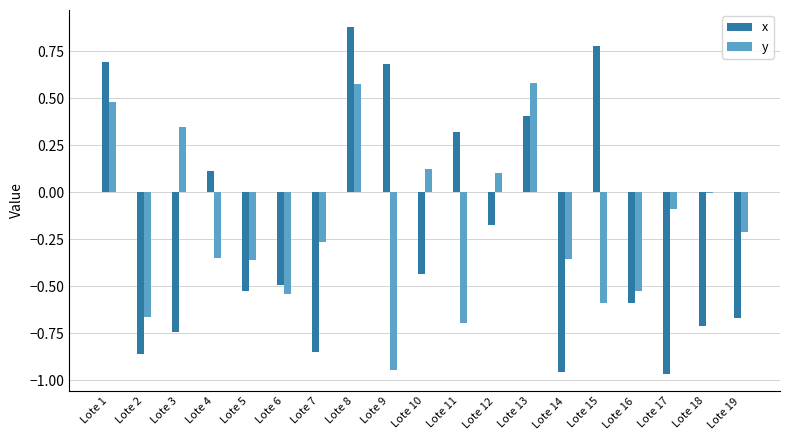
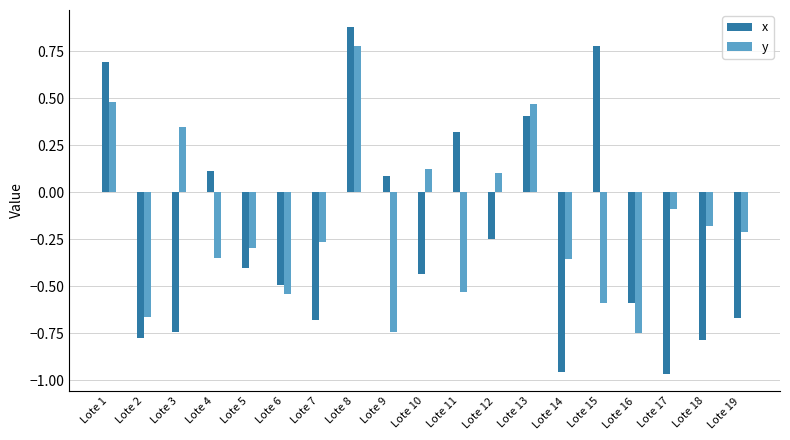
  {
    "x": {
      "Lote 1": 0.69,
-     "Lote 2": -0.86,
+     "Lote 2": -0.78,
      "Lote 3": -0.74,
      "Lote 4": 0.11,
-     "Lote 5": -0.52,
+     "Lote 5": -0.40,
      "Lote 6": -0.50,
-     "Lote 7": -0.85,
+     "Lote 7": -0.68,
      "Lote 8": 0.88,
-     "Lote 9": 0.68,
+     "Lote 9": 0.08,
      "Lote 10": -0.44,
      "Lote 11": 0.32,
-     "Lote 12": -0.18,
+     "Lote 12": -0.25,
      "Lote 13": 0.41,
      "Lote 14": -0.96,
      "Lote 15": 0.78,
      "Lote 16": -0.59,
      "Lote 17": -0.97,
-     "Lote 18": -0.71,
+     "Lote 18": -0.78,
      "Lote 19": -0.67
    },
    "y": {
      "Lote 1": 0.48,
      "Lote 2": -0.66,
      "Lote 3": 0.34,
      "Lote 4": -0.35,
-     "Lote 5": -0.36,
+     "Lote 5": -0.30,
      "Lote 6": -0.54,
      "Lote 7": -0.26,
-     "Lote 8": 0.58,
-     "Lote 9": -0.94,
+     "Lote 8": 0.78,
+     "Lote 9": -0.75,
      "Lote 10": 0.12,
-     "Lote 11": -0.70,
+     "Lote 11": -0.53,
      "Lote 12": 0.10,
-     "Lote 13": 0.58,
+     "Lote 13": 0.47,
      "Lote 14": -0.36,
      "Lote 15": -0.59,
-     "Lote 16": -0.52,
+     "Lote 16": -0.75,
      "Lote 17": -0.09,
-     "Lote 18": 0.00,
+     "Lote 18": -0.18,
      "Lote 19": -0.21
    }
  }
